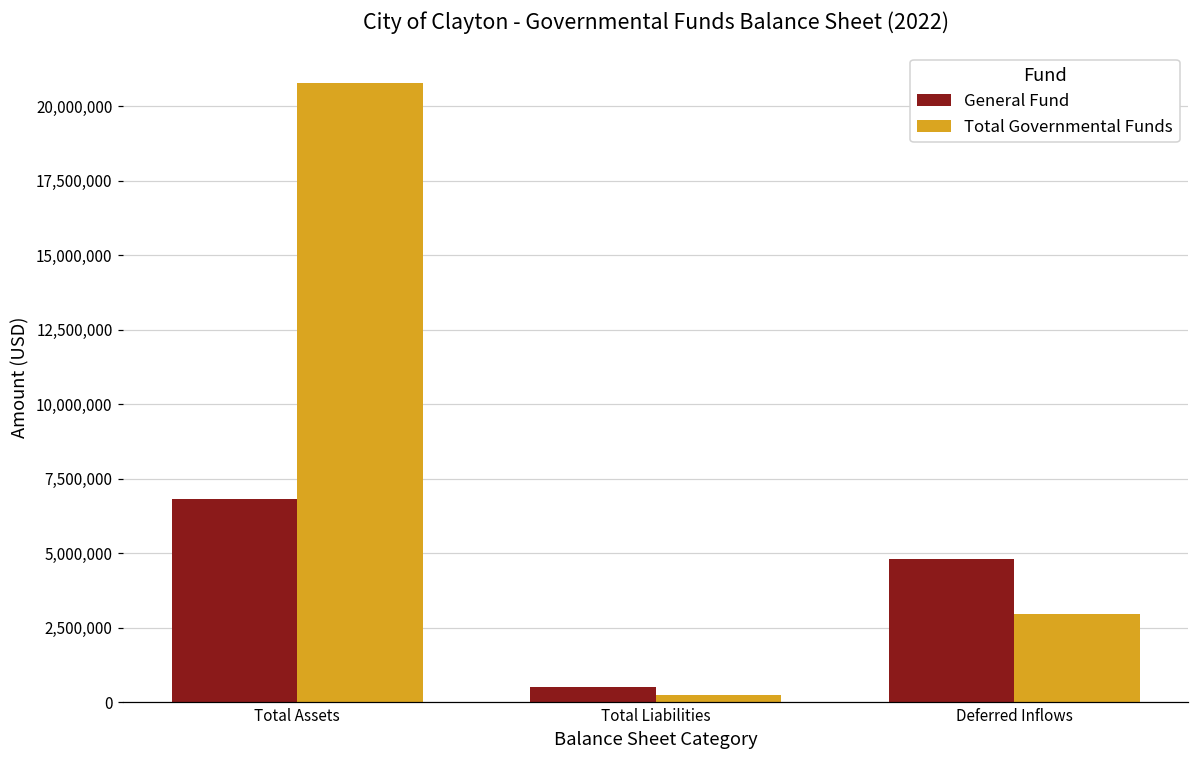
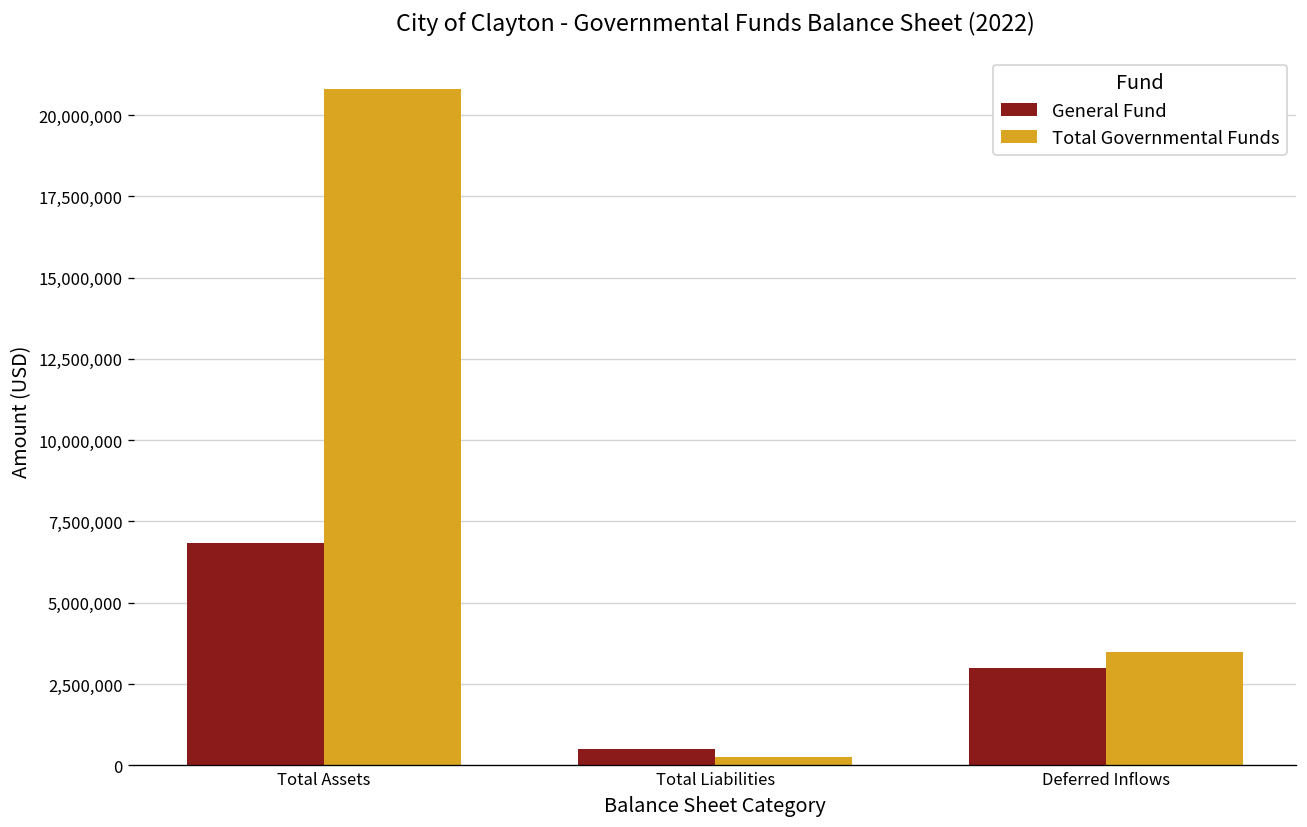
  {
    "General Fund": {
      "Total Assets": "6,800,000",
      "Total Liabilities": "500,000",
-     "Deferred Inflows": "4,800,000"
+     "Deferred Inflows": "3,000,000"
    },
    "Total Governmental Funds": {
      "Total Assets": "20,800,000",
      "Total Liabilities": "200,000",
-     "Deferred Inflows": "3,000,000"
+     "Deferred Inflows": "3,500,000"
    }
  }
